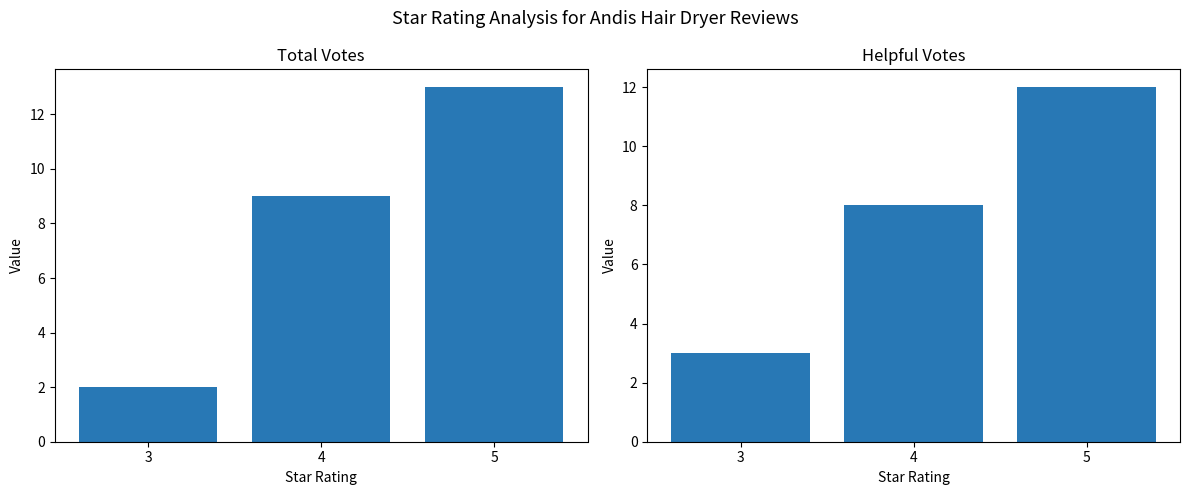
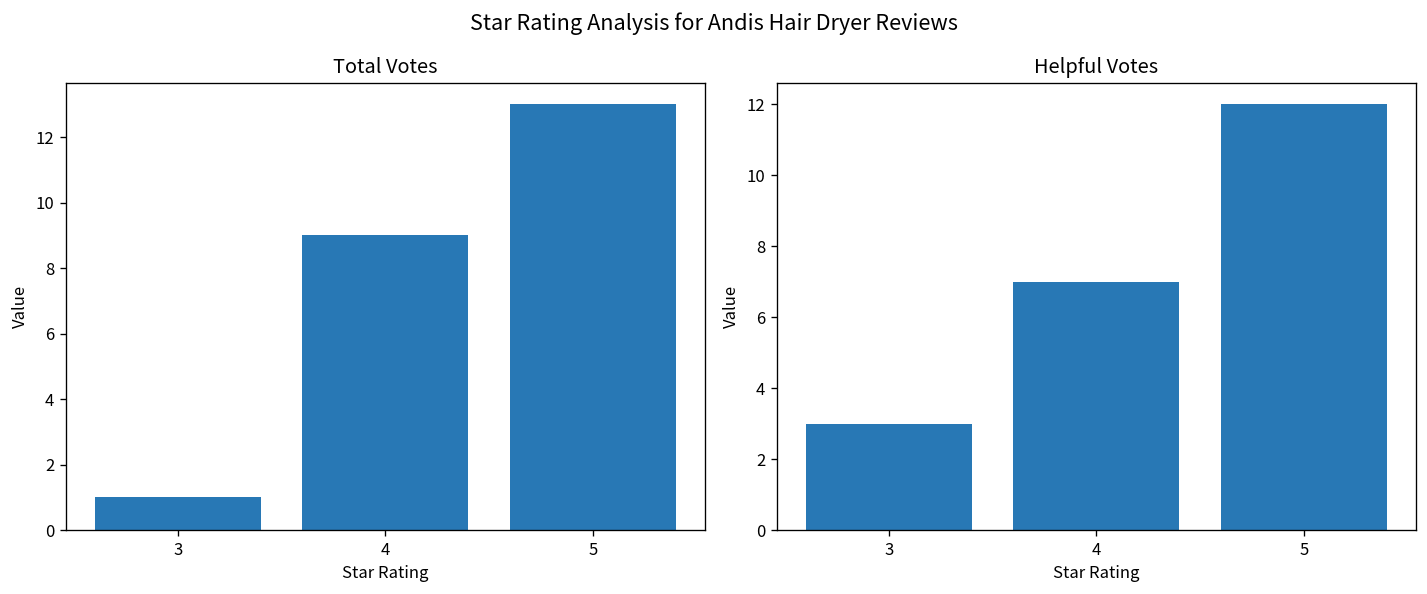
  {
    "Total Votes": {
-     "3": 2,
+     "3": 1,
      "4": 9,
      "5": 13
    },
    "Helpful Votes": {
      "3": 3,
-     "4": 8,
+     "4": 7,
      "5": 12
    }
  }
